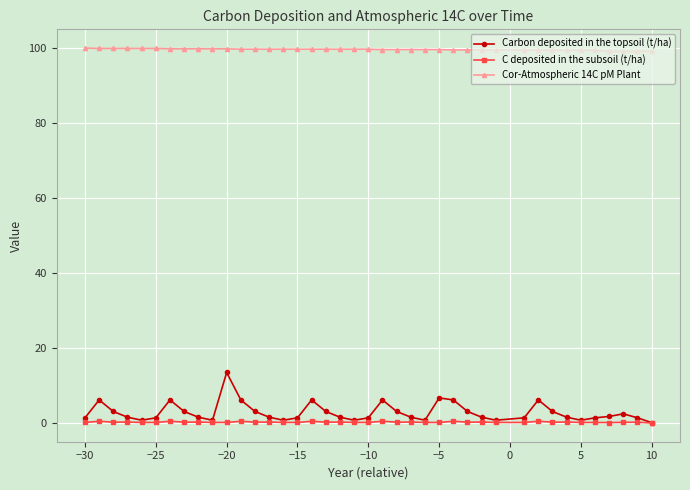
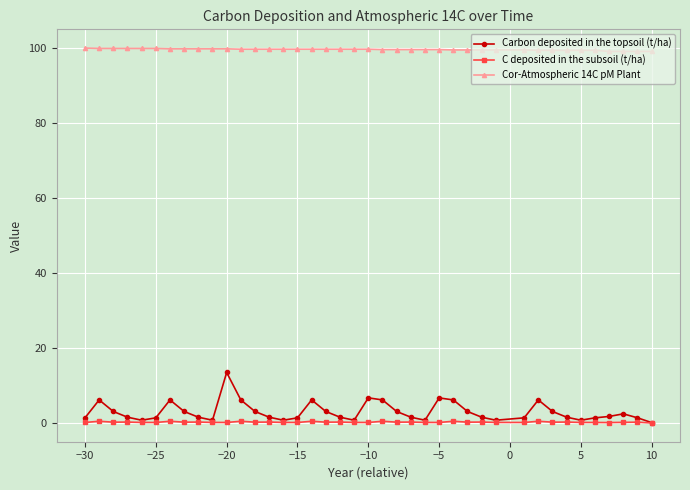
  {
    "Carbon deposited in the topsoil (t/ha)": {
      "−30": 1,
      "−25": 1,
      "−20": 13,
      "−15": 1,
-     "−10": 1,
+     "−10": 7,
      "−5": 7
    },
    "C deposited in the subsoil (t/ha)": {
      "−30": 0,
      "−25": 0,
      "−20": 0,
      "−15": 0,
      "−10": 0,
      "−5": 0
    },
    "Cor-Atmospheric 14C pM Plant": {
      "−30": 100,
      "−25": 100,
      "−20": 100,
      "−15": 100,
      "−10": 100,
      "−5": 100
    }
  }
